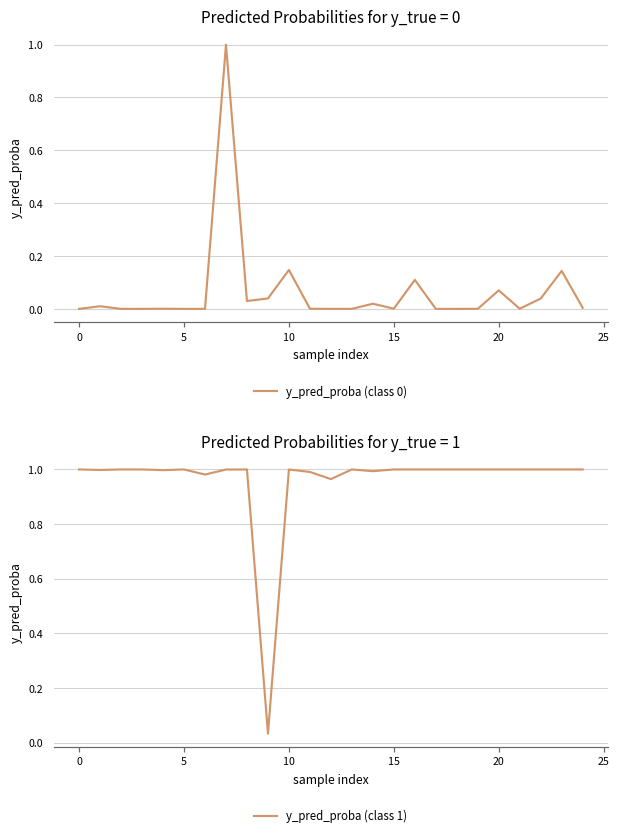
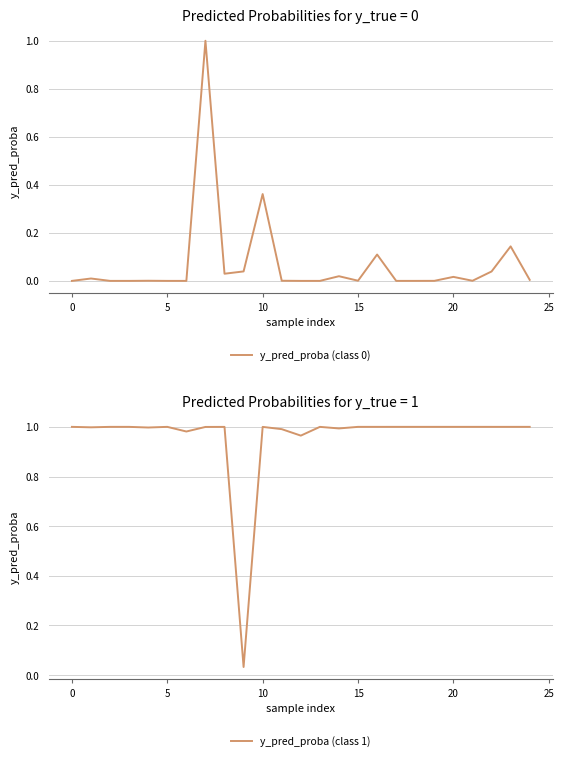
  {
    "Predicted Probabilities for y_true = 0": {
      "0": 0.00,
      "5": 0.00,
-     "10": 0.15,
+     "10": 0.36,
      "15": 0.00,
-     "20": 0.07
+     "20": 0.02
    },
    "Predicted Probabilities for y_true = 1": {
      "0": 1.00,
      "5": 1.00,
      "10": 1.00,
      "15": 1.00,
      "20": 1.00
    }
  }
